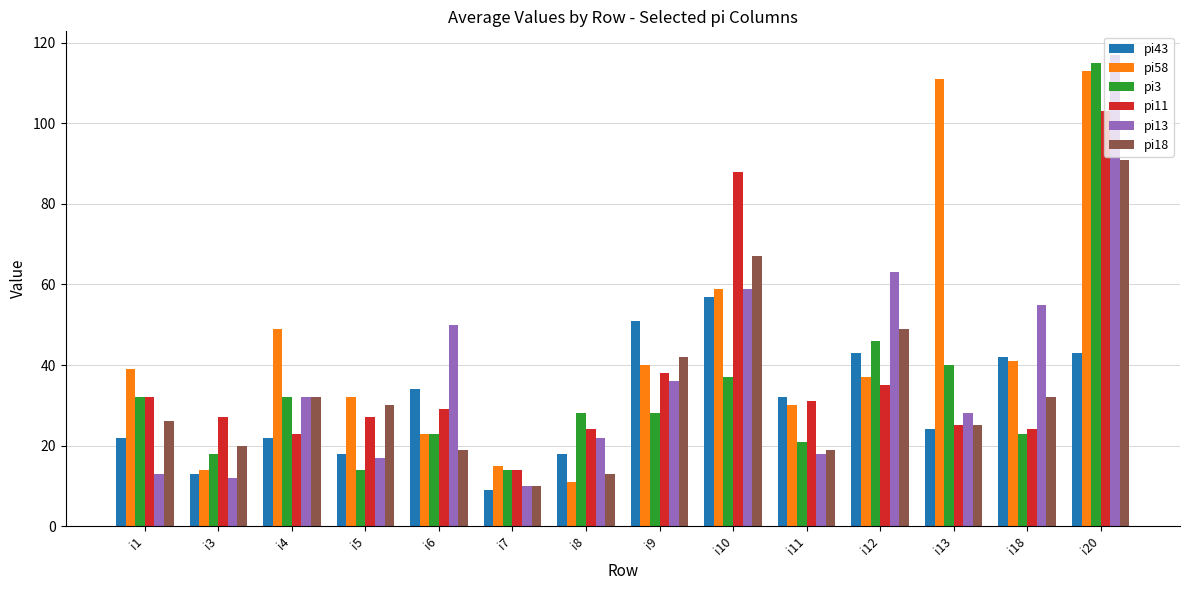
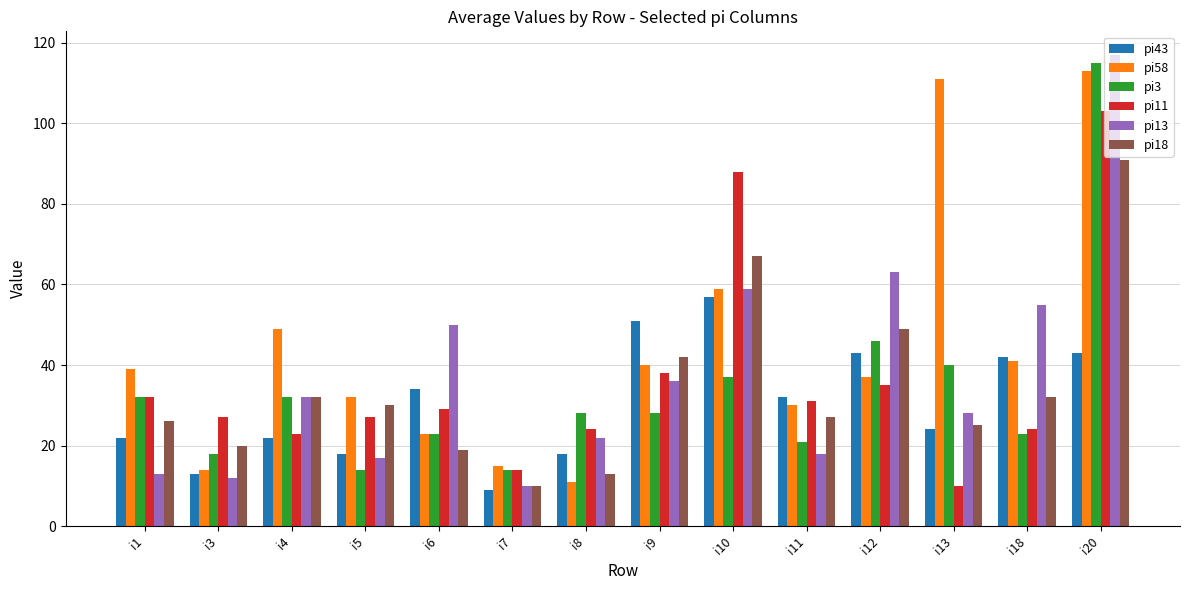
  {
    "pi43": {
      "i1": 22,
      "i3": 13,
      "i4": 22,
      "i5": 18,
      "i6": 34,
      "i7": 9,
      "i8": 18,
      "i9": 51,
      "i10": 57,
      "i11": 32,
      "i12": 43,
      "i13": 24,
      "i18": 42,
      "i20": 43
    },
    "pi58": {
      "i1": 39,
      "i3": 14,
      "i4": 49,
      "i5": 32,
      "i6": 23,
      "i7": 15,
      "i8": 11,
      "i9": 40,
      "i10": 59,
      "i11": 30,
      "i12": 37,
      "i13": 111,
      "i18": 41,
      "i20": 113
    },
    "pi3": {
      "i1": 32,
      "i3": 18,
      "i4": 32,
      "i5": 14,
      "i6": 23,
      "i7": 14,
      "i8": 28,
      "i9": 28,
      "i10": 37,
      "i11": 21,
      "i12": 46,
      "i13": 40,
      "i18": 23,
      "i20": 115
    },
    "pi11": {
      "i1": 32,
      "i3": 27,
      "i4": 23,
      "i5": 27,
      "i6": 29,
      "i7": 14,
      "i8": 24,
      "i9": 38,
      "i10": 88,
      "i11": 31,
      "i12": 35,
-     "i13": 25,
+     "i13": 10,
      "i18": 24
    },
    "pi13": {
      "i1": 13,
      "i3": 12,
      "i4": 32,
      "i5": 17,
      "i6": 50,
      "i7": 10,
      "i8": 22,
      "i9": 36,
      "i10": 59,
      "i11": 18,
      "i12": 63,
      "i13": 28,
      "i18": 55
    },
    "pi18": {
      "i1": 26,
      "i3": 20,
      "i4": 32,
      "i5": 30,
      "i6": 19,
      "i7": 10,
      "i8": 13,
      "i9": 42,
      "i10": 67,
-     "i11": 19,
+     "i11": 27,
      "i12": 49,
      "i13": 25,
      "i18": 32,
      "i20": 91
    }
  }
